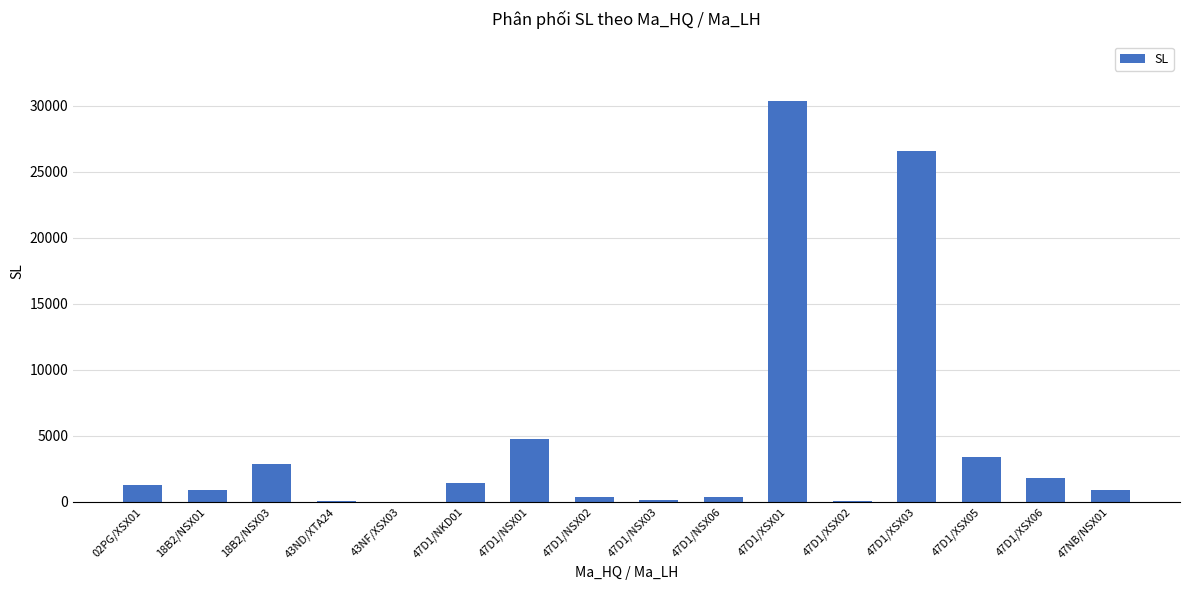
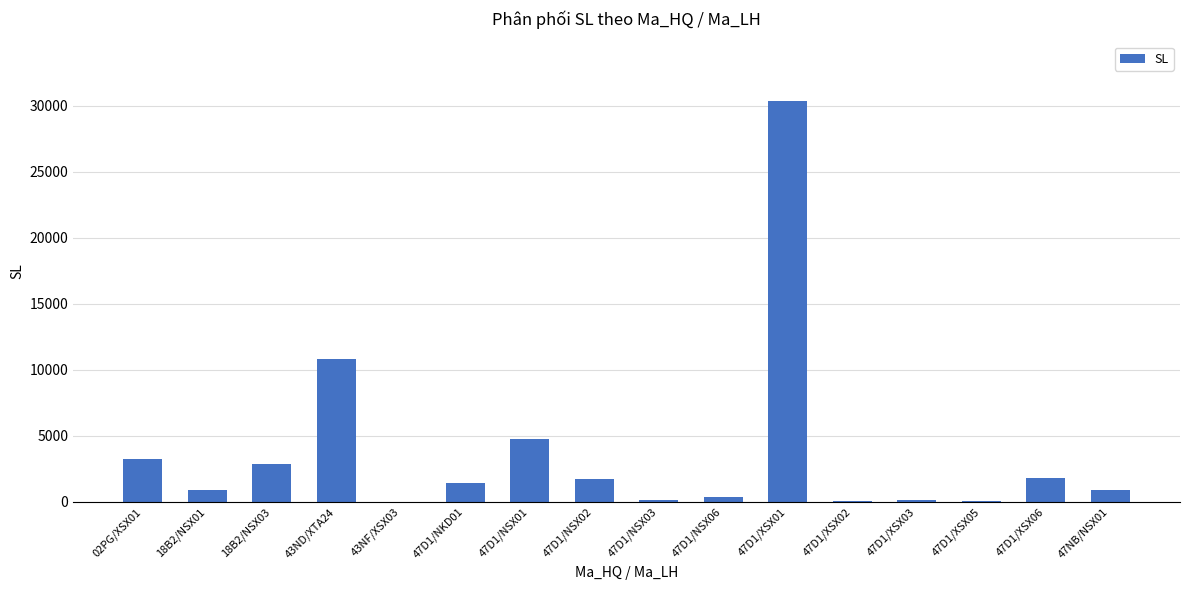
  {
-   "02PG/XSX01": 1200,
+   "02PG/XSX01": 3300,
    "18B2/NSX01": 900,
    "18B2/NSX03": 2900,
-   "43ND/XTA24": 100,
+   "43ND/XTA24": 10900,
    "47D1/NKD01": 1400,
    "47D1/NSX01": 4800,
-   "47D1/NSX02": 400,
+   "47D1/NSX02": 1800,
    "47D1/NSX06": 400,
    "47D1/XSX01": 30300,
-   "47D1/XSX03": 26600,
-   "47D1/XSX05": 3400,
+   "47D1/XSX03": 200,
+   "47D1/XSX05": 0,
    "47D1/XSX06": 1800,
    "47NB/NSX01": 900
  }
